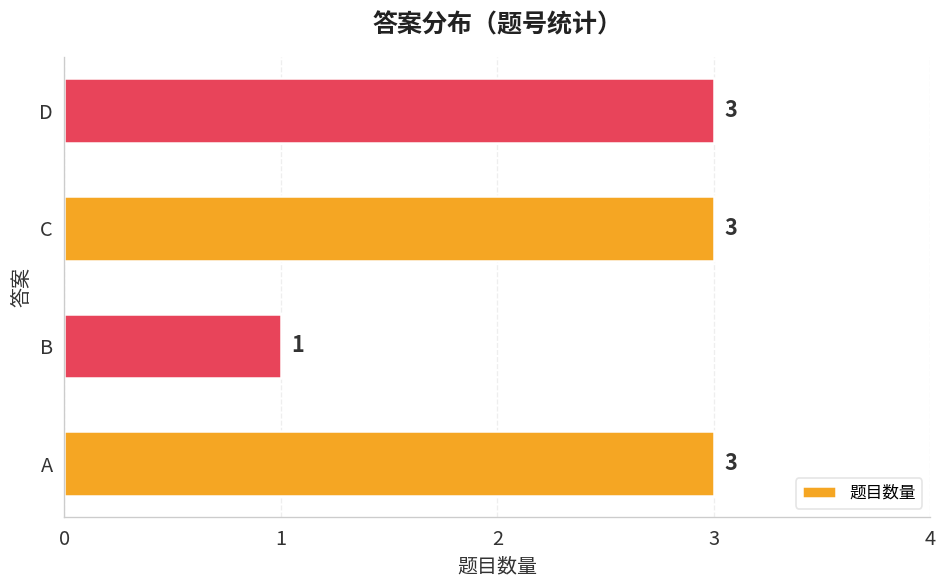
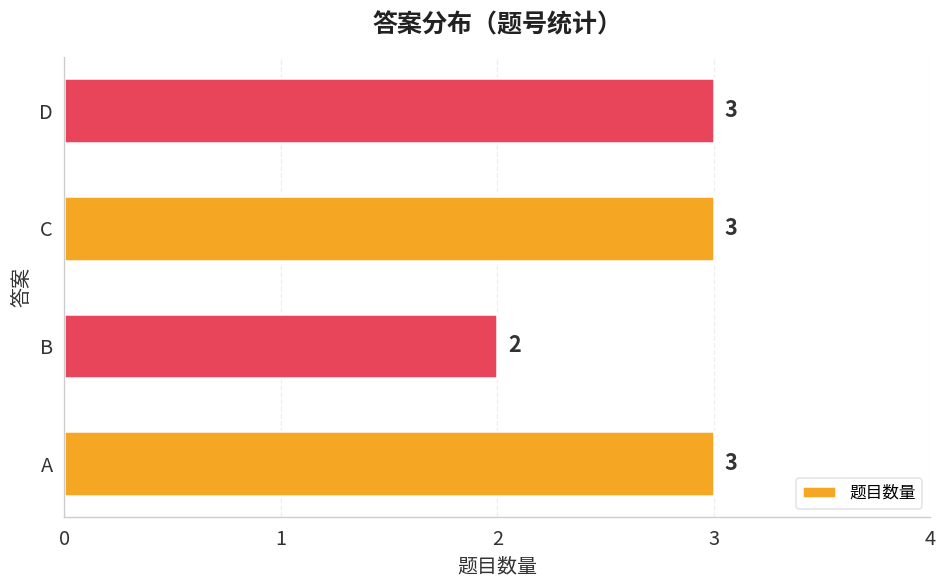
  {
    "D": 3,
    "C": 3,
-   "B": 1,
+   "B": 2,
    "A": 3
  }
